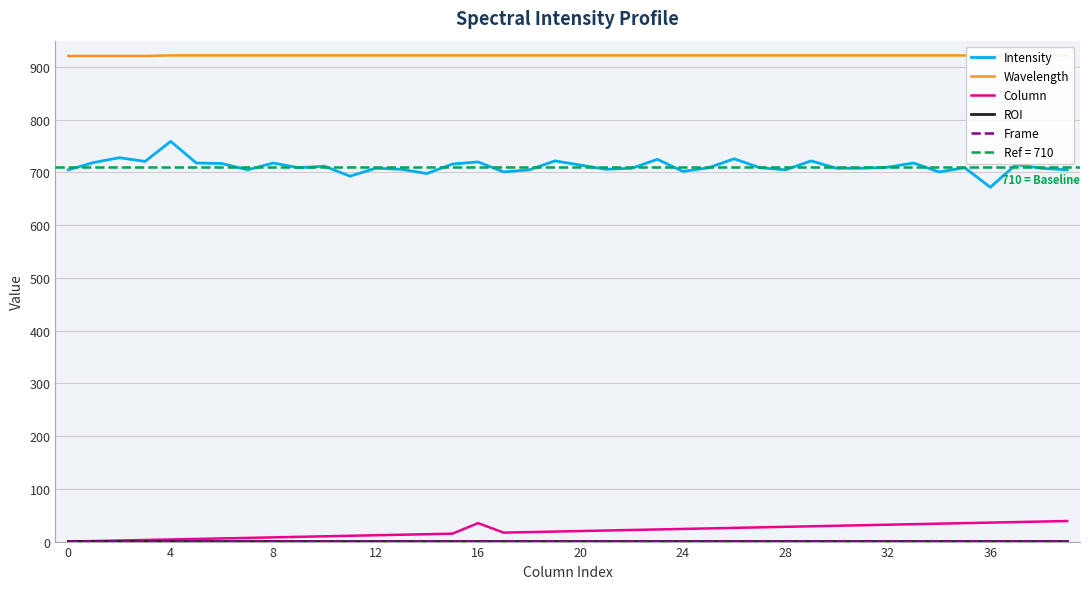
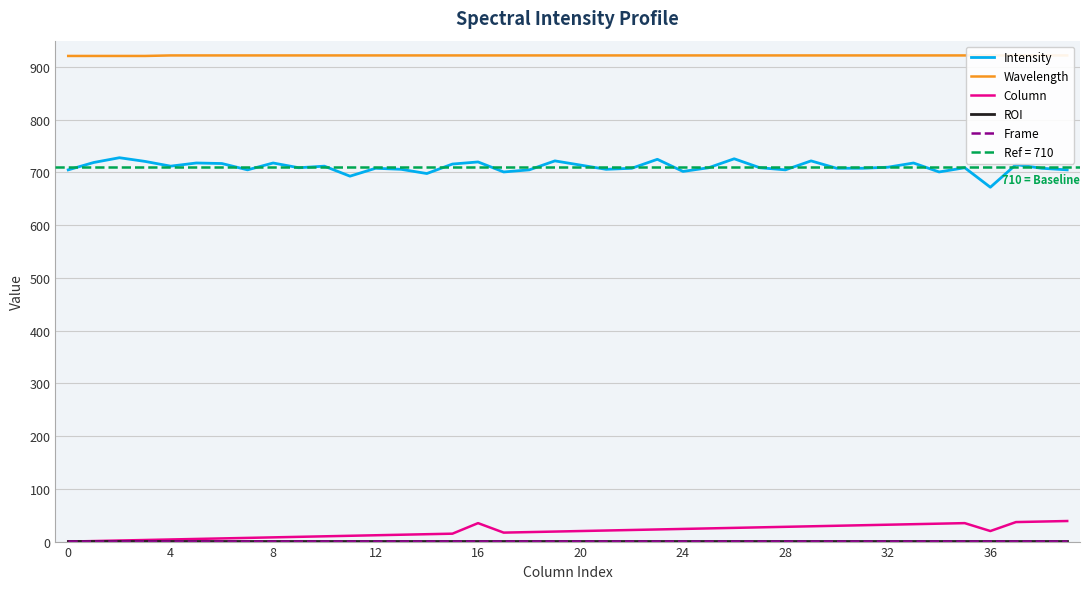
  {
    "Intensity": {
      "0": 710,
-     "4": 760,
+     "4": 710,
      "8": 720,
      "12": 710,
      "16": 720,
      "20": 710,
      "24": 700,
      "28": 710,
      "32": 710,
      "36": 670
    },
    "Wavelength": {
      "0": 920,
      "4": 920,
      "8": 920,
      "12": 920,
      "16": 920,
      "20": 920,
      "24": 920,
      "28": 920,
      "32": 920
    },
    "Column": {
      "8": 10,
      "12": 10,
      "16": 40,
      "20": 20,
      "24": 20,
      "28": 30,
      "32": 30,
-     "36": 40
+     "36": 20
    },
    "Frame": {
      "8": 0,
      "12": 0,
      "16": 0,
      "20": 0,
      "24": 0,
      "28": 0,
      "32": 0,
      "36": 0
    }
  }
